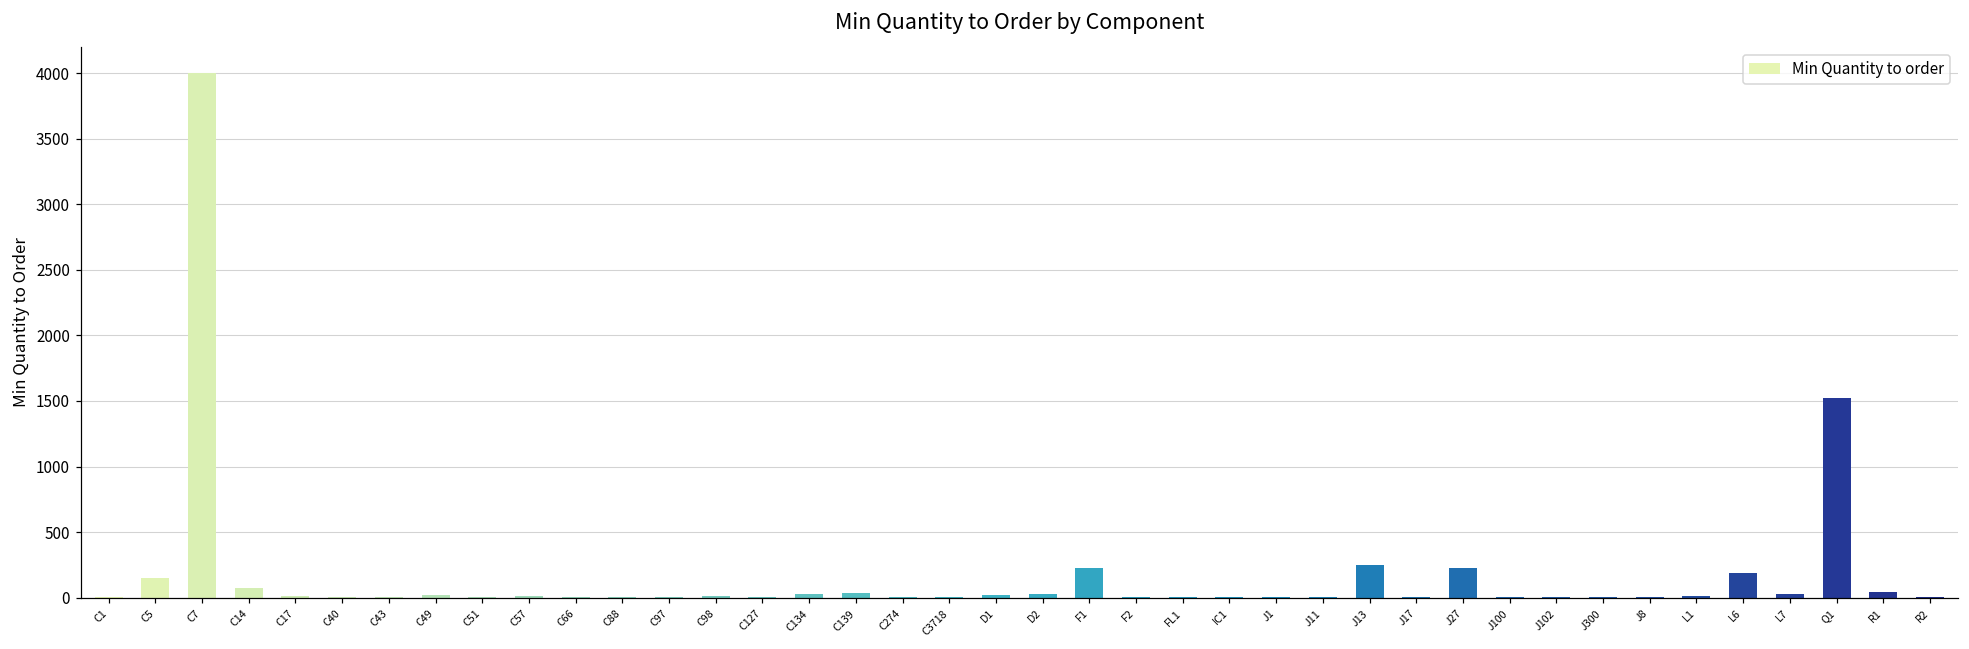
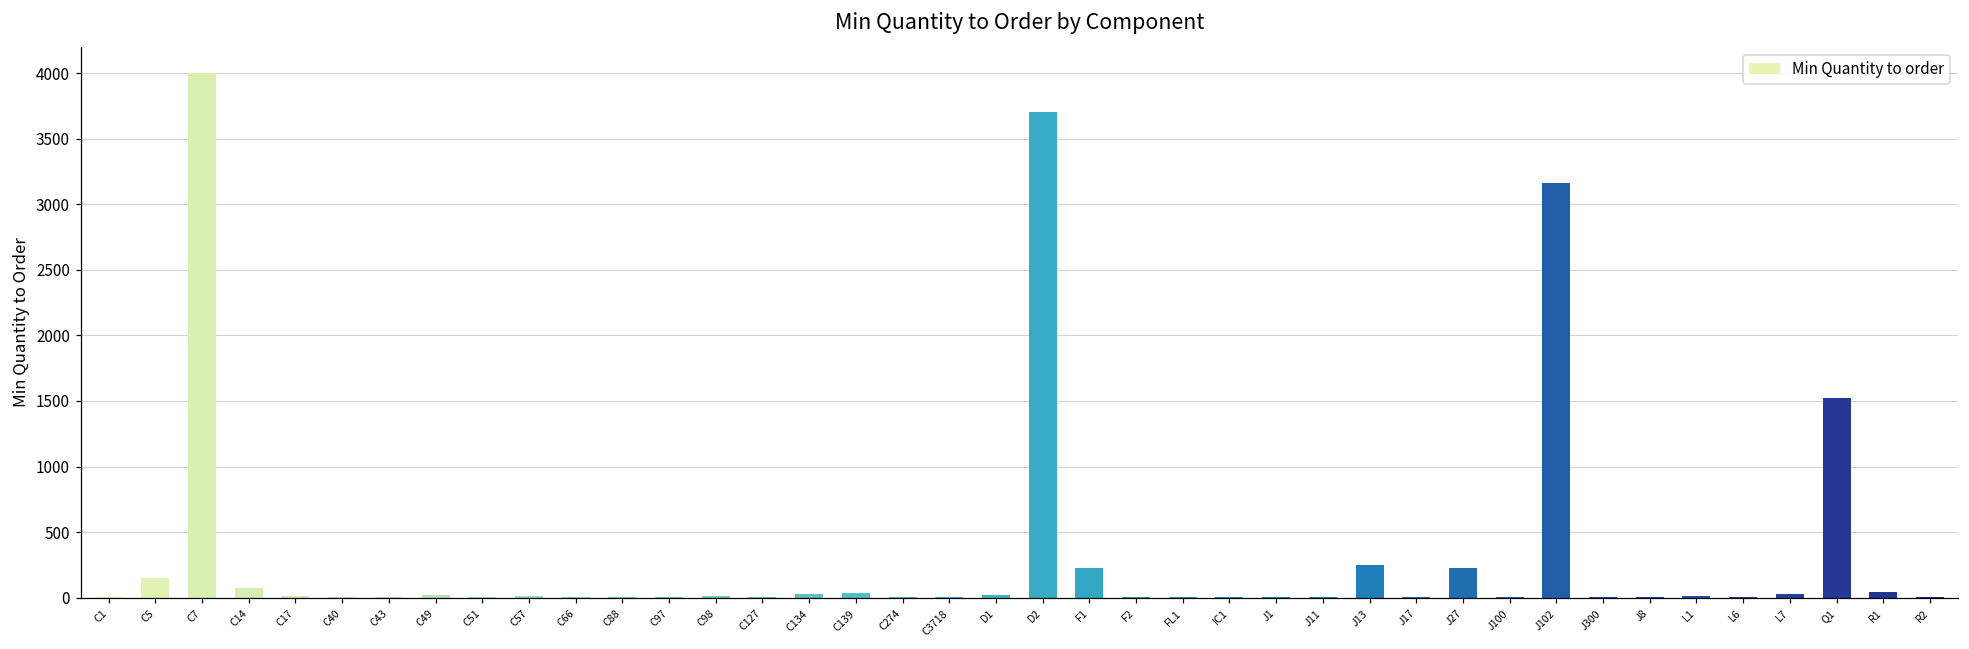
  {
    "C5": 150,
    "C7": 4000,
    "C14": 70,
    "C49": 20,
    "C134": 30,
    "C139": 40,
-   "D2": 30,
+   "D2": 3700,
    "F1": 230,
    "J13": 250,
    "J27": 220,
-   "J102": 0,
-   "L6": 190,
+   "J102": 3160,
+   "L6": 0,
    "L7": 30,
    "Q1": 1520,
    "R1": 40
  }
